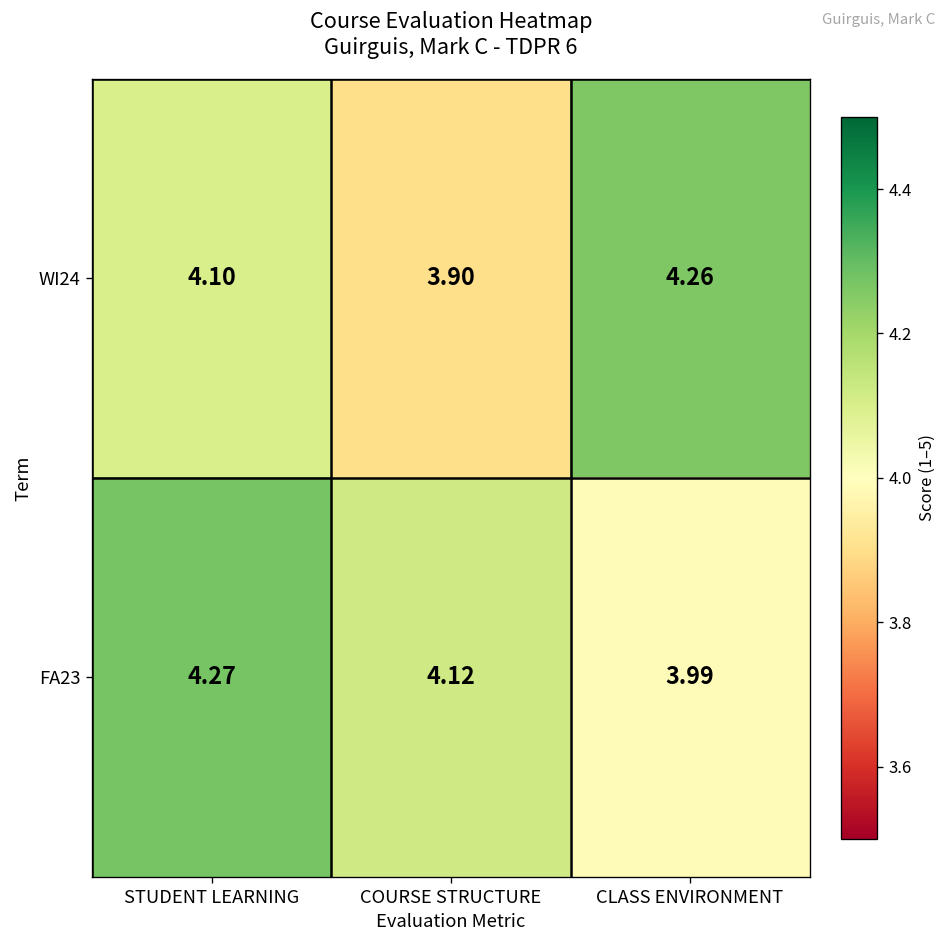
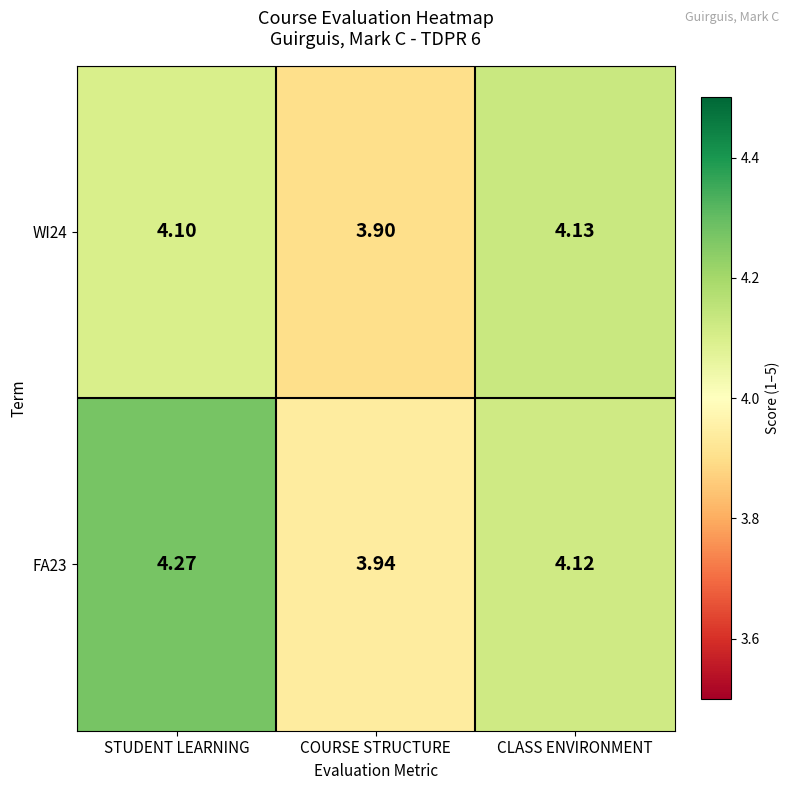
  {
    "WI24": {
      "STUDENT LEARNING": 4.10,
      "COURSE STRUCTURE": 3.90,
-     "CLASS ENVIRONMENT": 4.26
+     "CLASS ENVIRONMENT": 4.13
    },
    "FA23": {
      "STUDENT LEARNING": 4.27,
-     "COURSE STRUCTURE": 4.12,
-     "CLASS ENVIRONMENT": 3.99
+     "COURSE STRUCTURE": 3.94,
+     "CLASS ENVIRONMENT": 4.12
    }
  }
